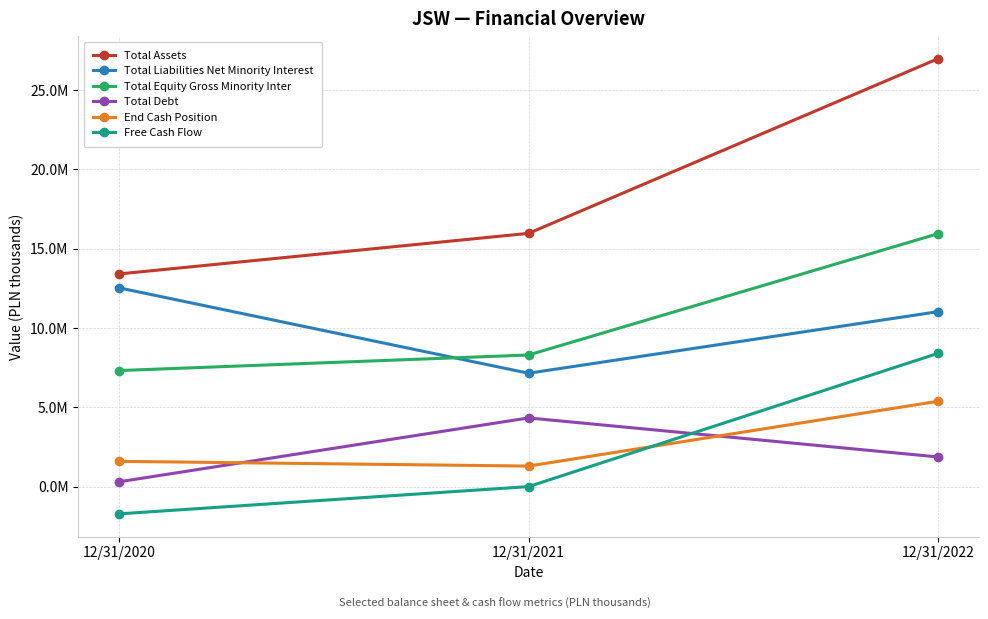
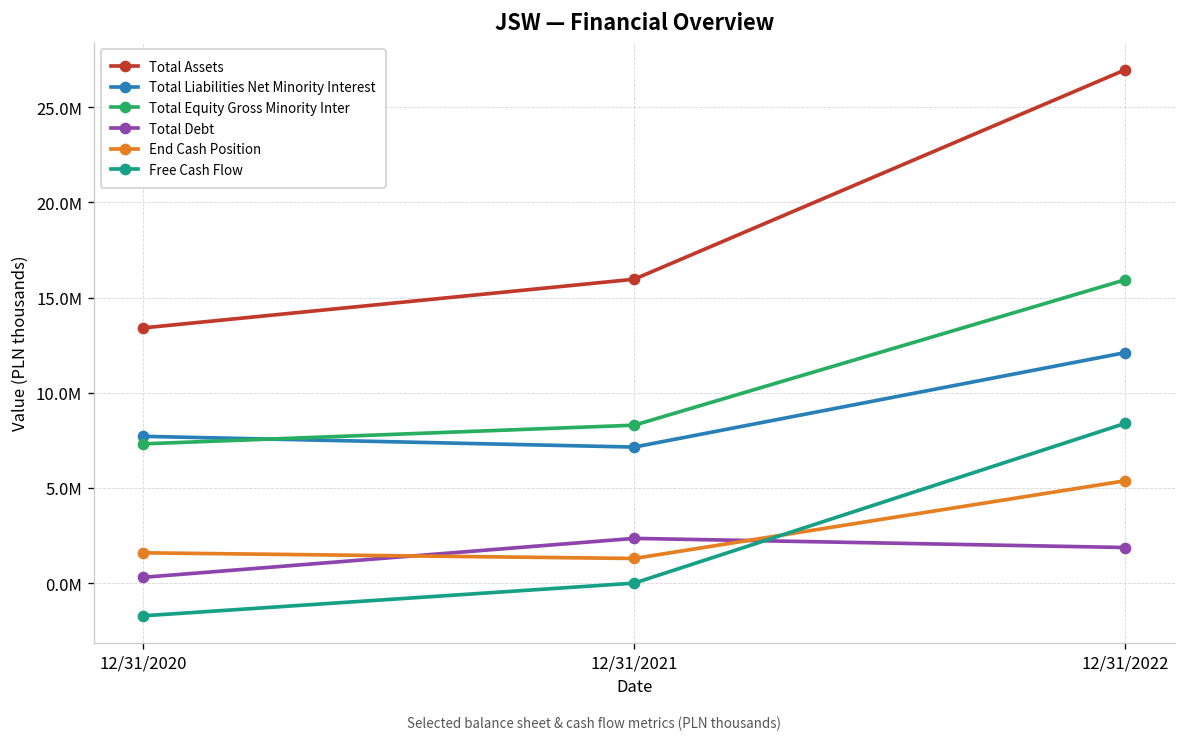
  {
    "Total Assets": {
      "12/31/2020": 13400000,
      "12/31/2021": 16000000,
      "12/31/2022": 27000000
    },
    "Total Liabilities Net Minority Interest": {
-     "12/31/2020": 12500000,
+     "12/31/2020": 7700000,
      "12/31/2021": 7100000,
-     "12/31/2022": 11000000
+     "12/31/2022": 12100000
    },
    "Total Debt": {
      "12/31/2020": 300000,
-     "12/31/2021": 4300000,
+     "12/31/2021": 2400000,
      "12/31/2022": 1900000
    },
    "End Cash Position": {
      "12/31/2020": 1600000,
      "12/31/2021": 1300000,
      "12/31/2022": 5400000
    }
  }
